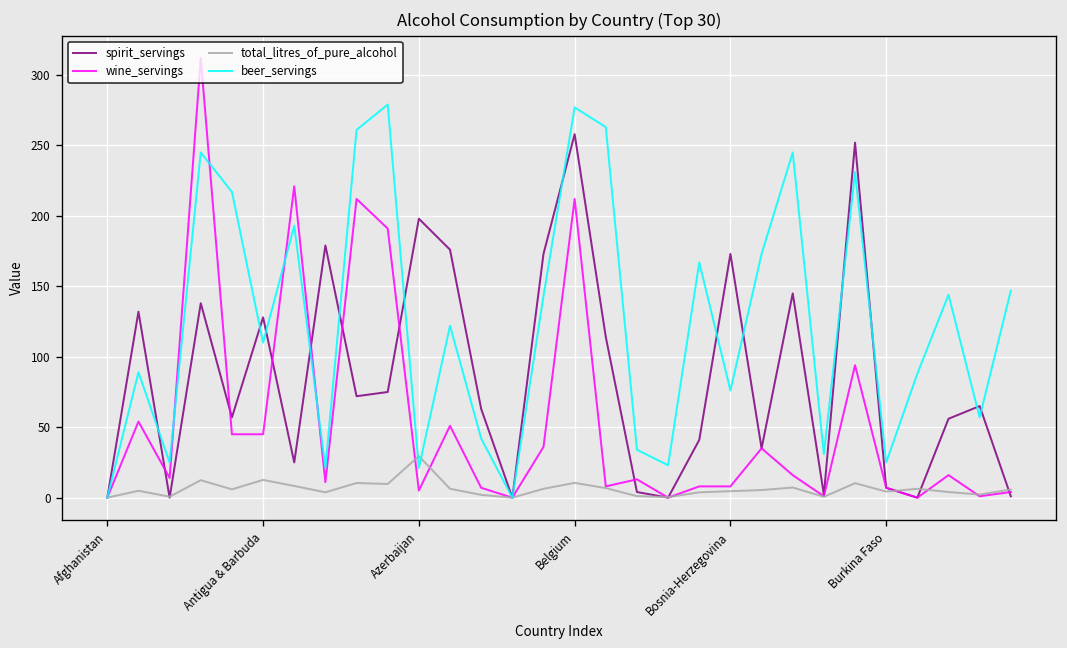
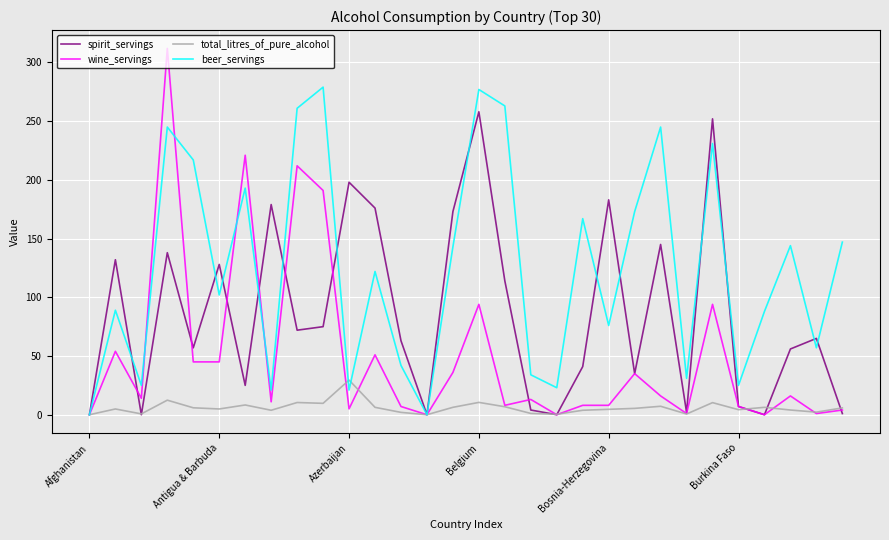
  {
    "spirit_servings": {
      "Antigua & Barbuda": 128,
      "Azerbaijan": 198,
      "Belgium": 258,
-     "Bosnia-Herzegovina": 173
+     "Bosnia-Herzegovina": 183
    },
    "wine_servings": {
      "Antigua & Barbuda": 45,
      "Azerbaijan": 5,
-     "Belgium": 212,
+     "Belgium": 94,
      "Bosnia-Herzegovina": 8
    },
    "total_litres_of_pure_alcohol": {
-     "Antigua & Barbuda": 13,
+     "Antigua & Barbuda": 5,
      "Azerbaijan": 30,
      "Belgium": 11,
      "Bosnia-Herzegovina": 5,
      "Burkina Faso": 4
    },
    "beer_servings": {
-     "Antigua & Barbuda": 110,
+     "Antigua & Barbuda": 102,
      "Azerbaijan": 21,
      "Belgium": 277,
      "Bosnia-Herzegovina": 76,
      "Burkina Faso": 25
    }
  }
